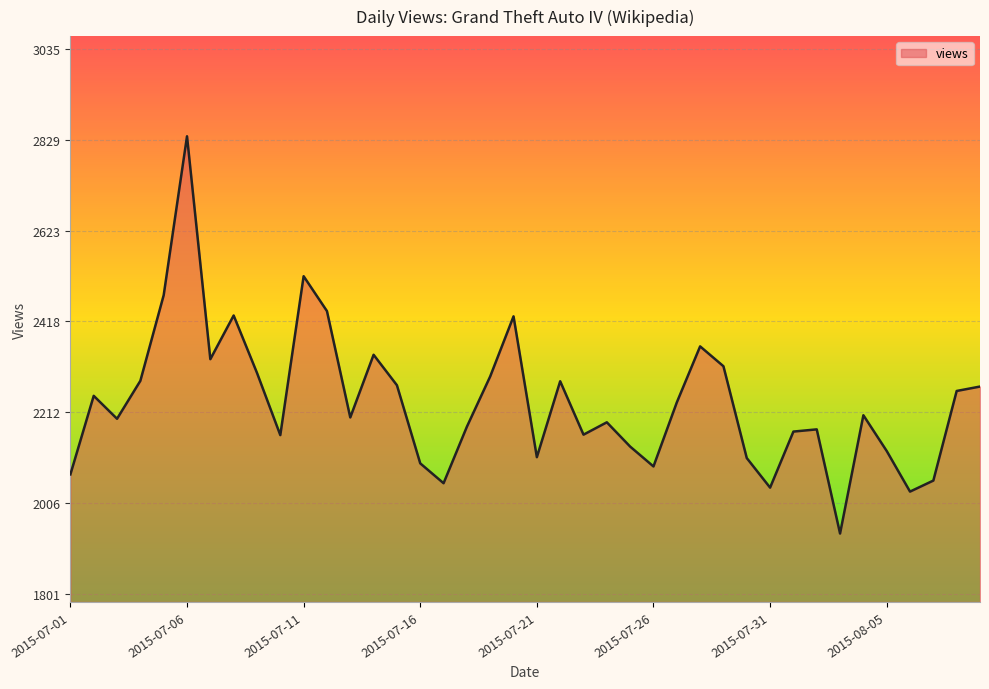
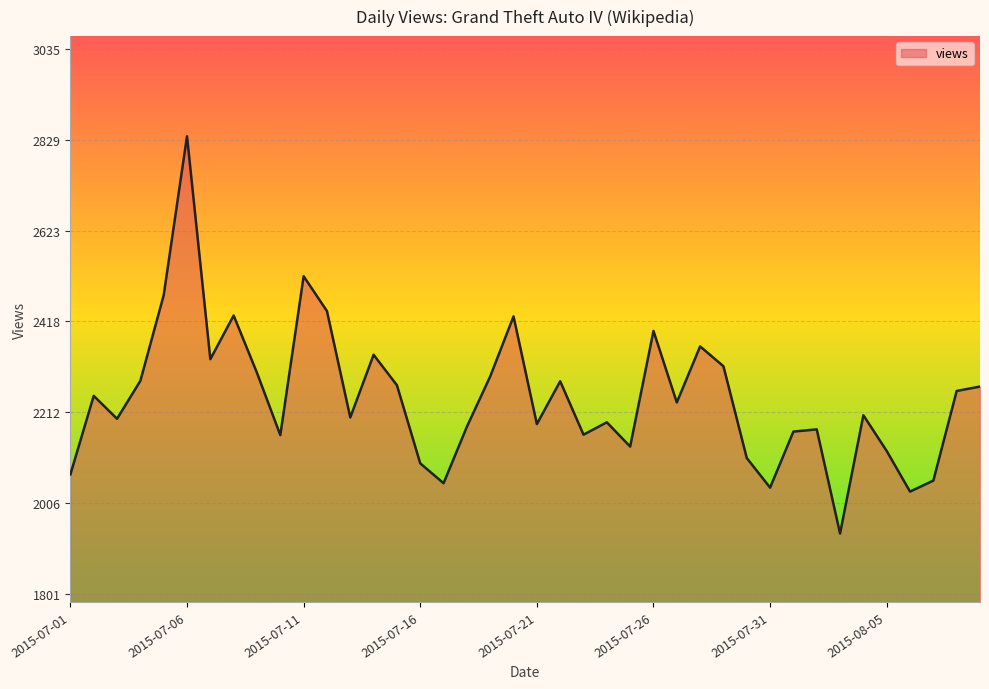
  {
    "2015-07-01": 2070,
    "2015-07-06": 2840,
    "2015-07-11": 2520,
    "2015-07-16": 2100,
-   "2015-07-21": 2110,
-   "2015-07-26": 2090,
+   "2015-07-21": 2190,
+   "2015-07-26": 2400,
    "2015-07-31": 2040,
    "2015-08-05": 2120
  }
